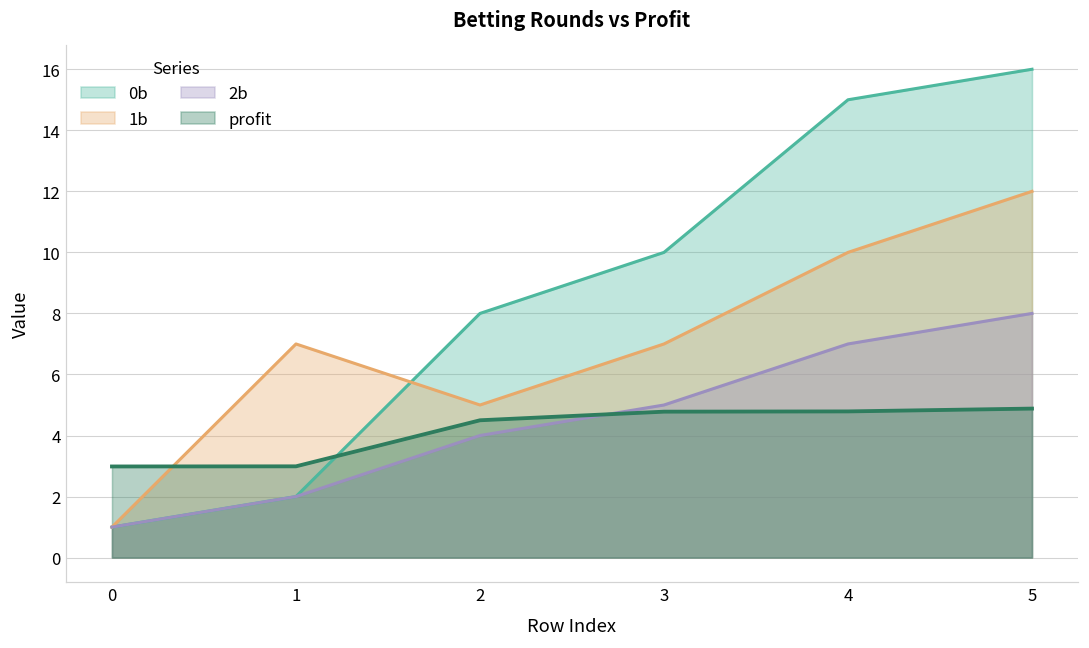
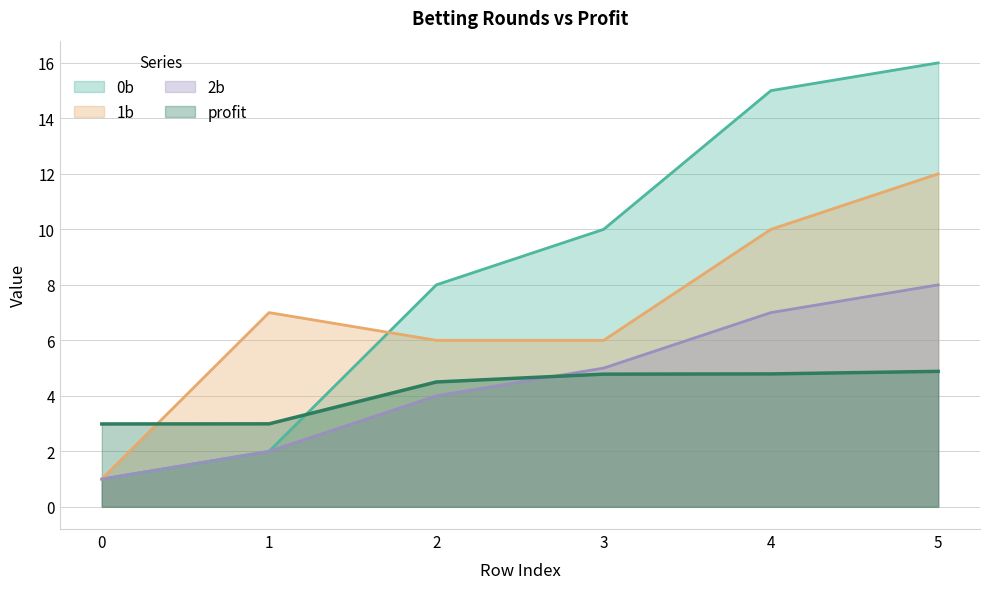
  {
    "1b": {
      "1": 7,
-     "2": 5,
-     "3": 7,
+     "2": 6,
+     "3": 6,
      "4": 10,
      "5": 12
    }
  }
